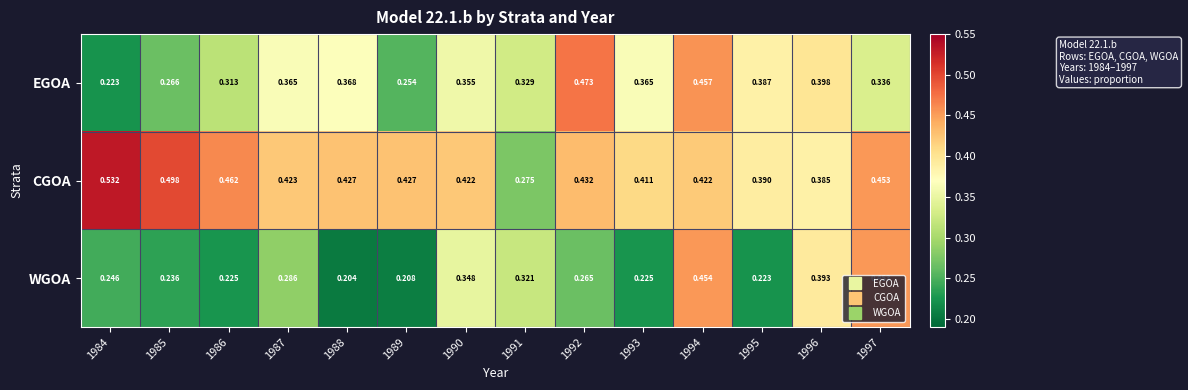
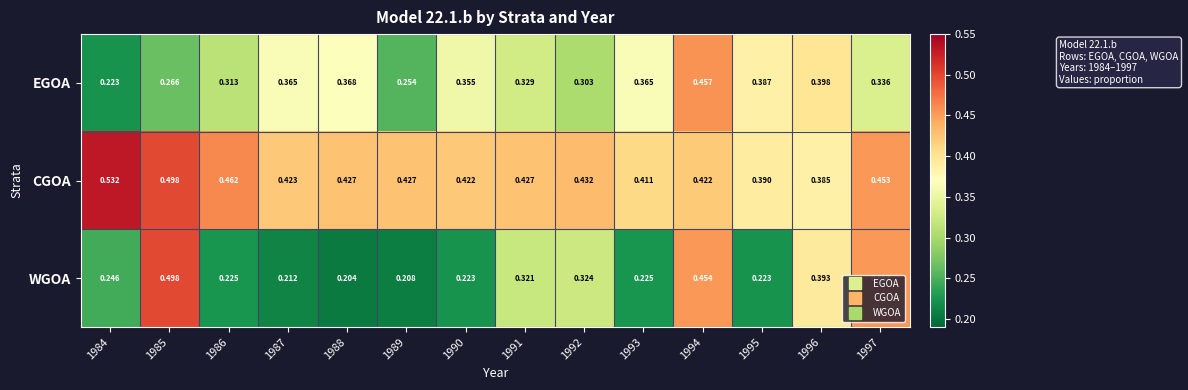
  {
    "EGOA": {
      "1984": 0.223,
      "1985": 0.266,
      "1986": 0.313,
      "1987": 0.365,
      "1988": 0.368,
      "1989": 0.254,
      "1990": 0.355,
      "1991": 0.329,
-     "1992": 0.473,
+     "1992": 0.303,
      "1993": 0.365,
      "1994": 0.457,
      "1995": 0.387,
      "1996": 0.398,
      "1997": 0.336
    },
    "CGOA": {
      "1984": 0.532,
      "1985": 0.498,
      "1986": 0.462,
      "1987": 0.423,
      "1988": 0.427,
      "1989": 0.427,
      "1990": 0.422,
-     "1991": 0.275,
+     "1991": 0.427,
      "1992": 0.432,
      "1993": 0.411,
      "1994": 0.422,
      "1995": 0.390,
      "1996": 0.385,
      "1997": 0.453
    },
    "WGOA": {
      "1984": 0.246,
-     "1985": 0.236,
+     "1985": 0.498,
      "1986": 0.225,
-     "1987": 0.286,
+     "1987": 0.212,
      "1988": 0.204,
      "1989": 0.208,
-     "1990": 0.348,
+     "1990": 0.223,
      "1991": 0.321,
-     "1992": 0.265,
+     "1992": 0.324,
      "1993": 0.225,
      "1994": 0.454,
      "1995": 0.223,
      "1996": 0.393
    }
  }
